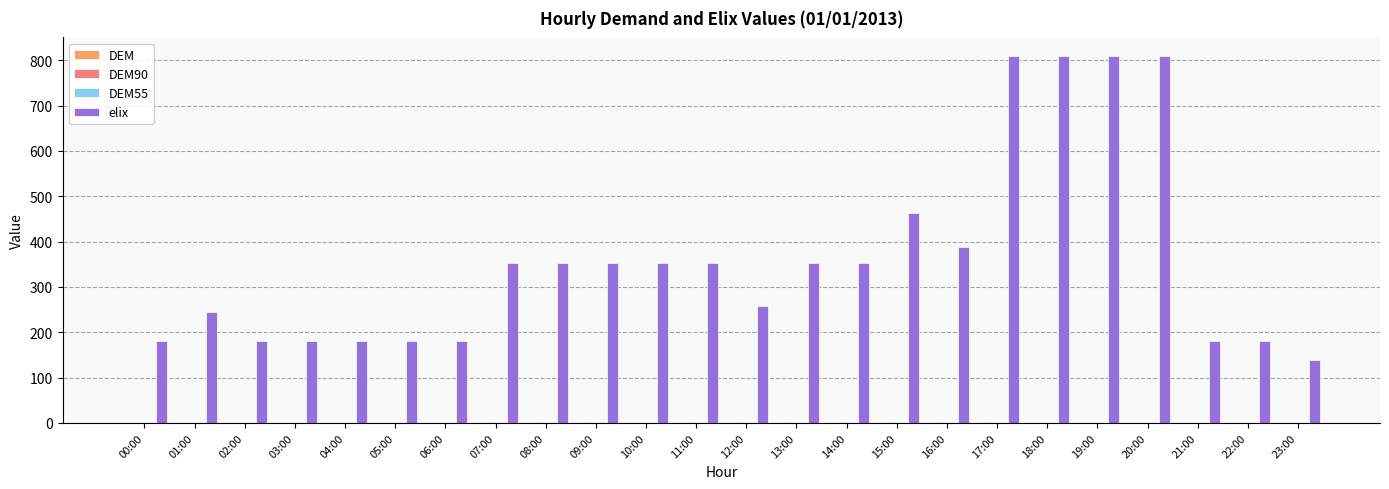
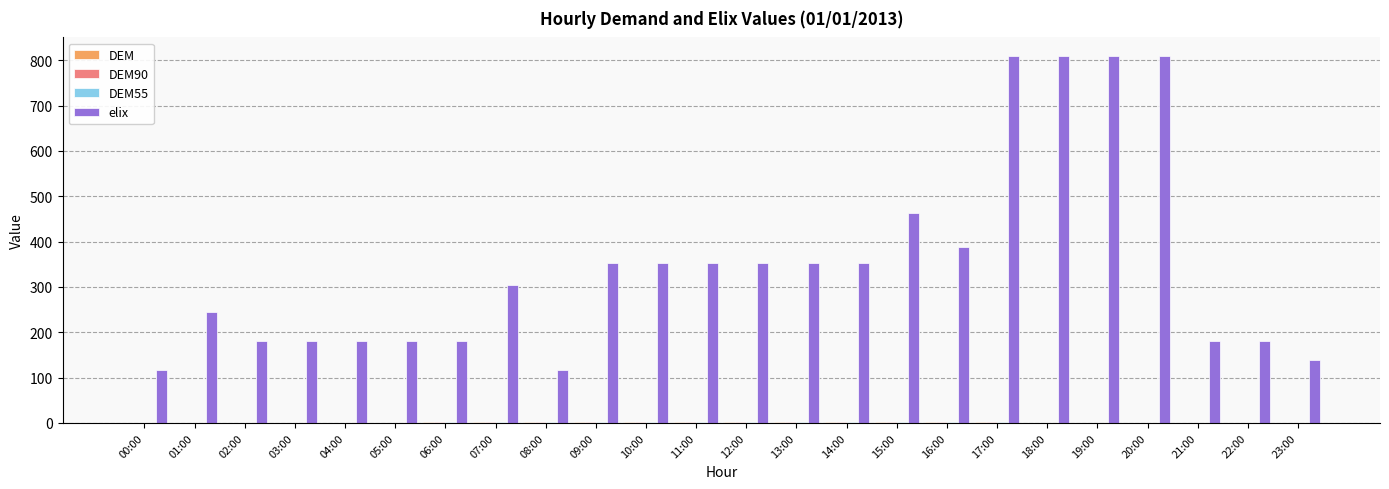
  {
    "elix": {
-     "00:00": 180,
+     "00:00": 120,
      "01:00": 250,
      "02:00": 180,
      "03:00": 180,
      "04:00": 180,
      "05:00": 180,
      "06:00": 180,
-     "07:00": 350,
-     "08:00": 350,
+     "07:00": 310,
+     "08:00": 120,
      "09:00": 350,
      "10:00": 350,
      "11:00": 350,
-     "12:00": 260,
+     "12:00": 350,
      "13:00": 350,
      "14:00": 350,
      "15:00": 460,
      "16:00": 390,
      "17:00": 810,
      "18:00": 810,
      "19:00": 810,
      "20:00": 810,
      "21:00": 180,
      "22:00": 180,
      "23:00": 140
    }
  }
